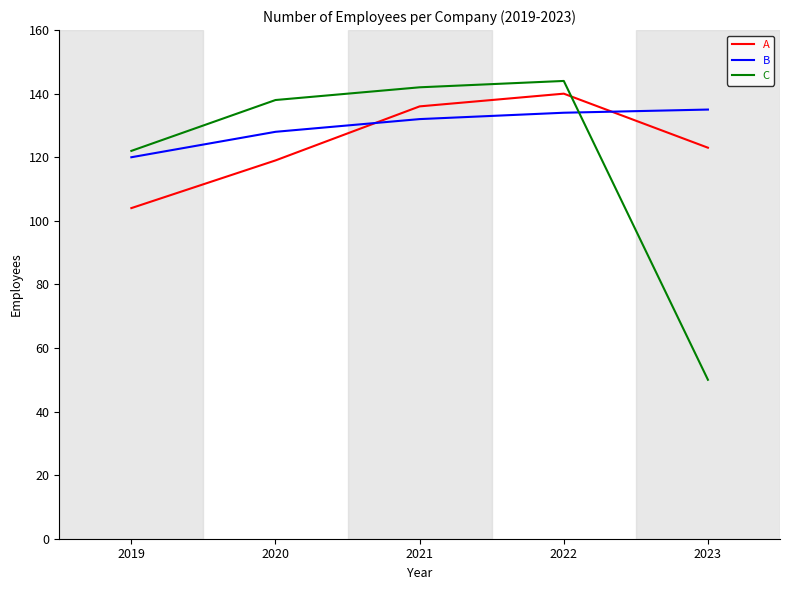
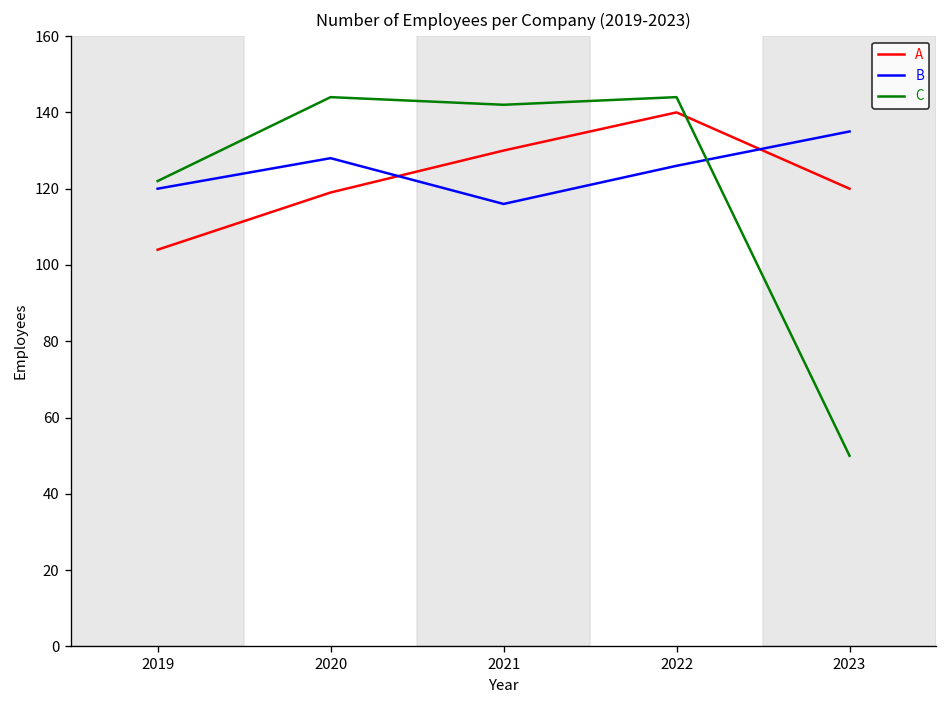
  {
    "A": {
      "2019": 104,
      "2020": 119,
-     "2021": 136,
+     "2021": 130,
      "2022": 140,
-     "2023": 123
+     "2023": 120
    },
    "B": {
      "2019": 120,
      "2020": 128,
-     "2021": 132,
-     "2022": 134,
+     "2021": 116,
+     "2022": 126,
      "2023": 135
    },
    "C": {
      "2019": 122,
-     "2020": 138,
+     "2020": 144,
      "2021": 142,
      "2022": 144,
      "2023": 50
    }
  }
